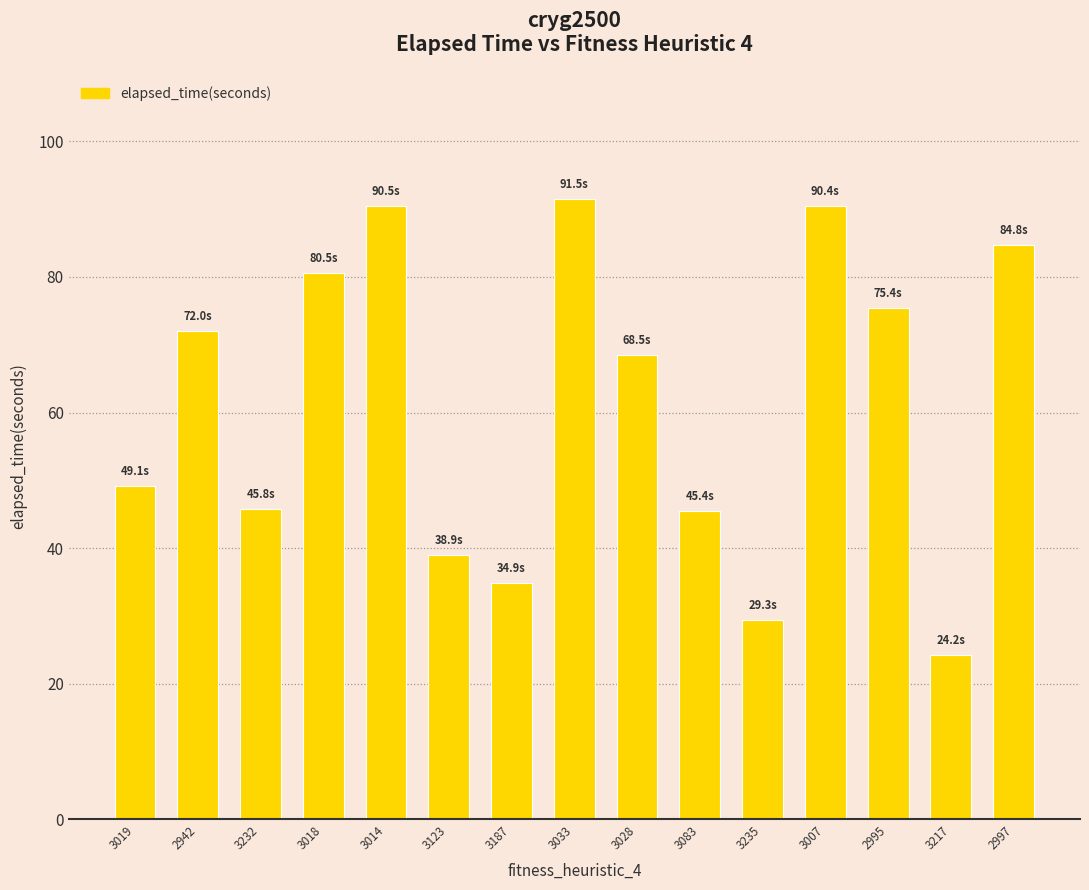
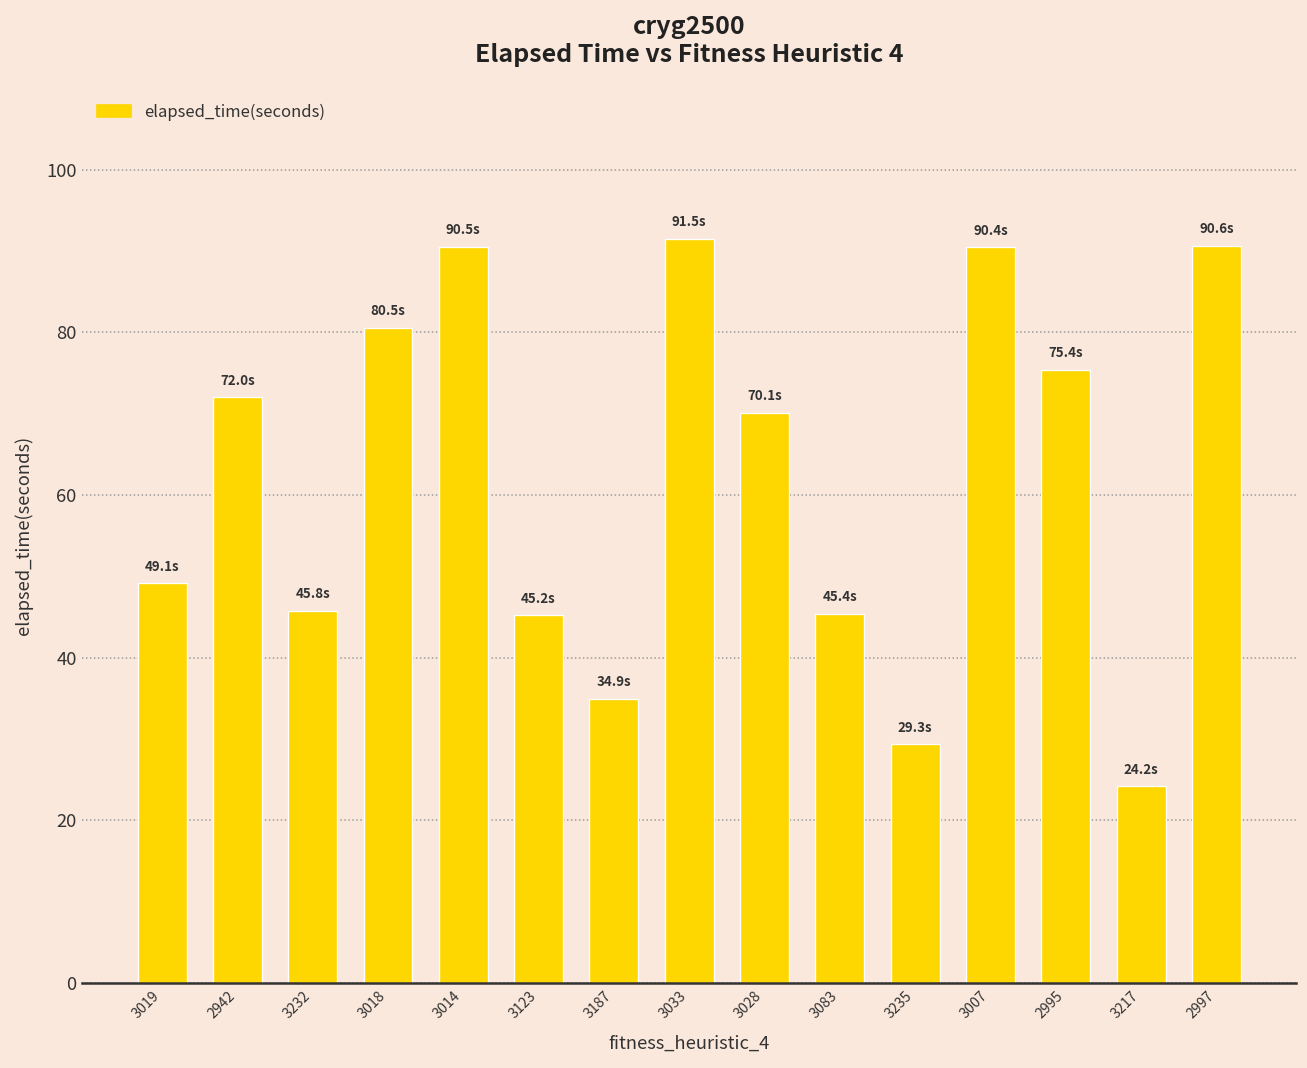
  {
    "3019": "49.1s",
    "2942": "72.0s",
    "3232": "45.8s",
    "3018": "80.5s",
    "3014": "90.5s",
-   "3123": "38.9s",
+   "3123": "45.2s",
    "3187": "34.9s",
    "3033": "91.5s",
-   "3028": "68.5s",
+   "3028": "70.1s",
    "3083": "45.4s",
    "3235": "29.3s",
    "3007": "90.4s",
    "2995": "75.4s",
    "3217": "24.2s",
-   "2997": "84.8s"
+   "2997": "90.6s"
  }
